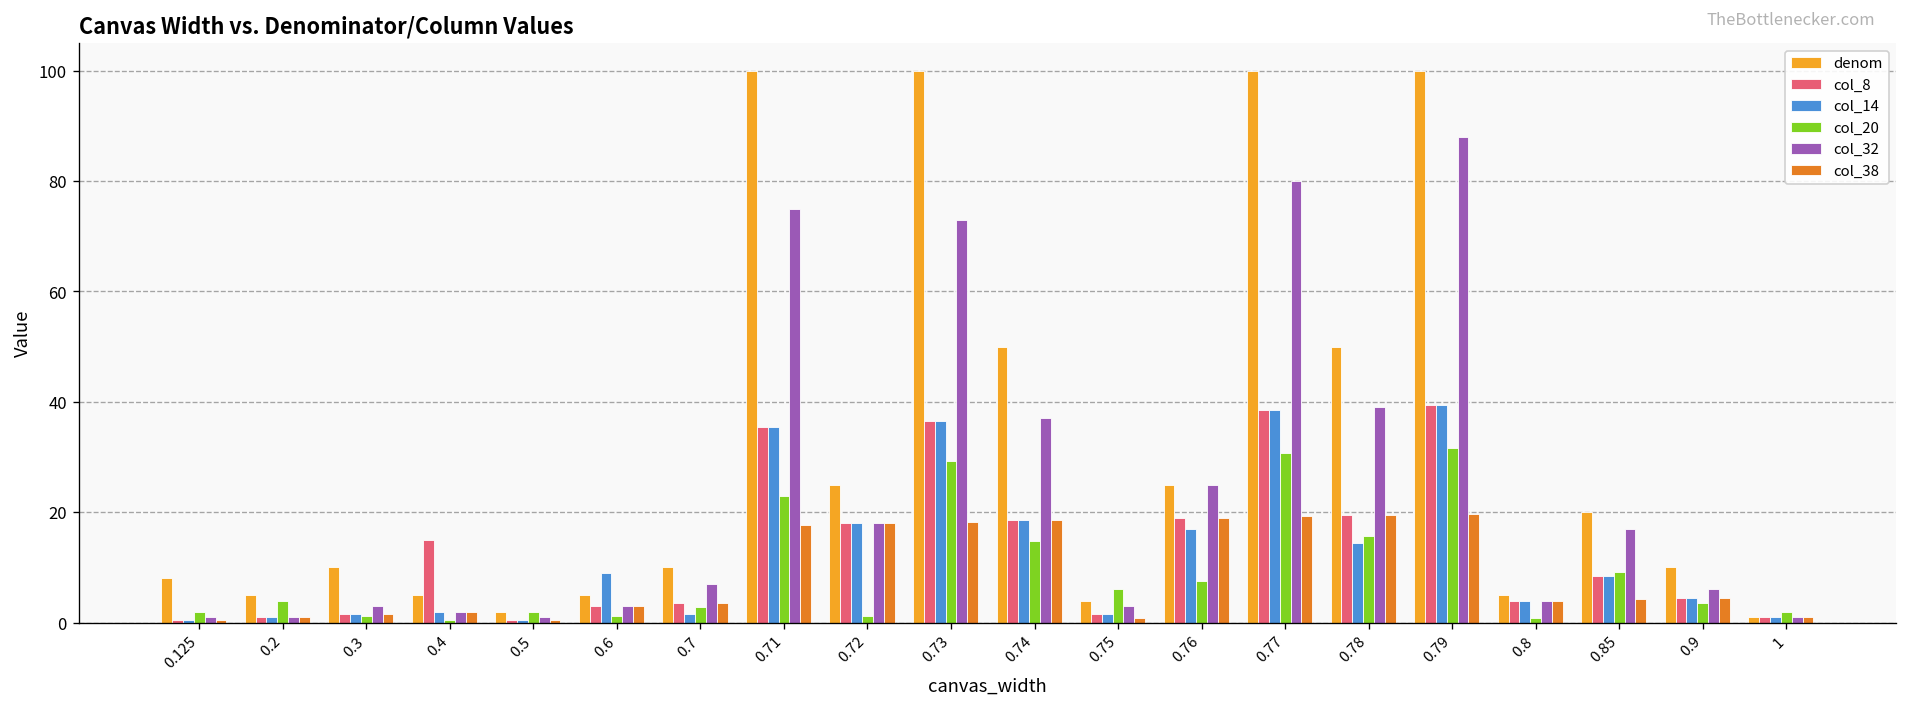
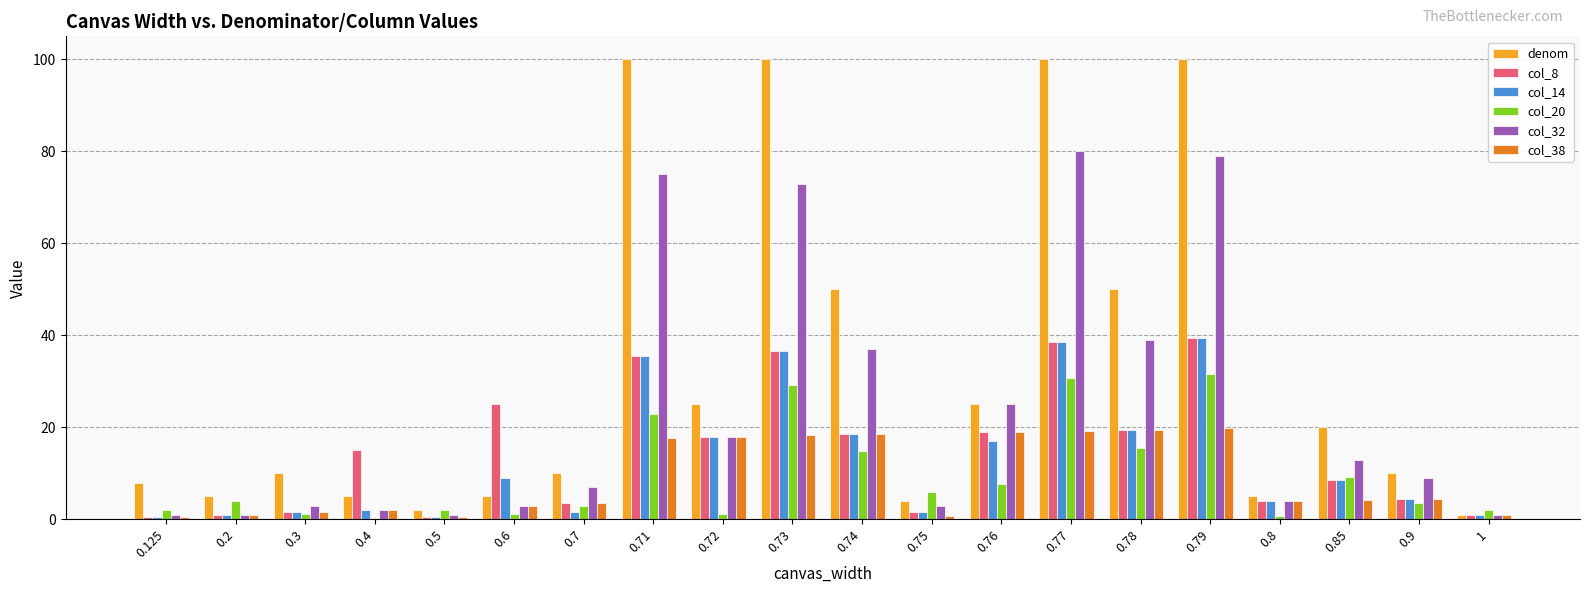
  {
    "col_8": {
      "0.2": 1,
      "0.3": 2,
      "0.4": 15,
-     "0.6": 3,
+     "0.6": 25,
      "0.7": 4,
      "0.71": 36,
      "0.72": 18,
      "0.73": 37,
      "0.74": 19,
      "0.75": 2,
      "0.76": 19,
      "0.77": 39,
      "0.78": 20,
      "0.79": 40,
      "0.8": 4,
      "0.85": 9,
      "0.9": 5,
      "1": 1
    },
    "col_14": {
      "0.2": 1,
      "0.3": 2,
      "0.4": 2,
      "0.6": 9,
      "0.7": 2,
      "0.71": 36,
      "0.72": 18,
      "0.73": 37,
      "0.74": 19,
      "0.75": 2,
      "0.76": 17,
      "0.77": 39,
-     "0.78": 15,
+     "0.78": 20,
      "0.79": 40,
      "0.8": 4,
      "0.85": 9,
      "0.9": 5,
      "1": 1
    },
    "col_20": {
      "0.125": 2,
      "0.2": 4,
      "0.3": 1,
      "0.5": 2,
      "0.6": 1,
      "0.7": 3,
      "0.71": 23,
      "0.72": 1,
      "0.73": 29,
      "0.74": 15,
      "0.75": 6,
      "0.76": 8,
      "0.77": 31,
      "0.78": 16,
      "0.79": 32,
      "0.8": 1,
      "0.85": 9,
      "0.9": 4,
      "1": 2
    },
    "col_32": {
      "0.125": 1,
      "0.2": 1,
      "0.3": 3,
      "0.4": 2,
      "0.5": 1,
      "0.6": 3,
      "0.7": 7,
      "0.71": 75,
      "0.72": 18,
      "0.73": 73,
      "0.74": 37,
      "0.75": 3,
      "0.76": 25,
      "0.77": 80,
      "0.78": 39,
-     "0.79": 88,
+     "0.79": 79,
      "0.8": 4,
-     "0.85": 17,
-     "0.9": 6,
+     "0.85": 13,
+     "0.9": 9,
      "1": 1
    }
  }
